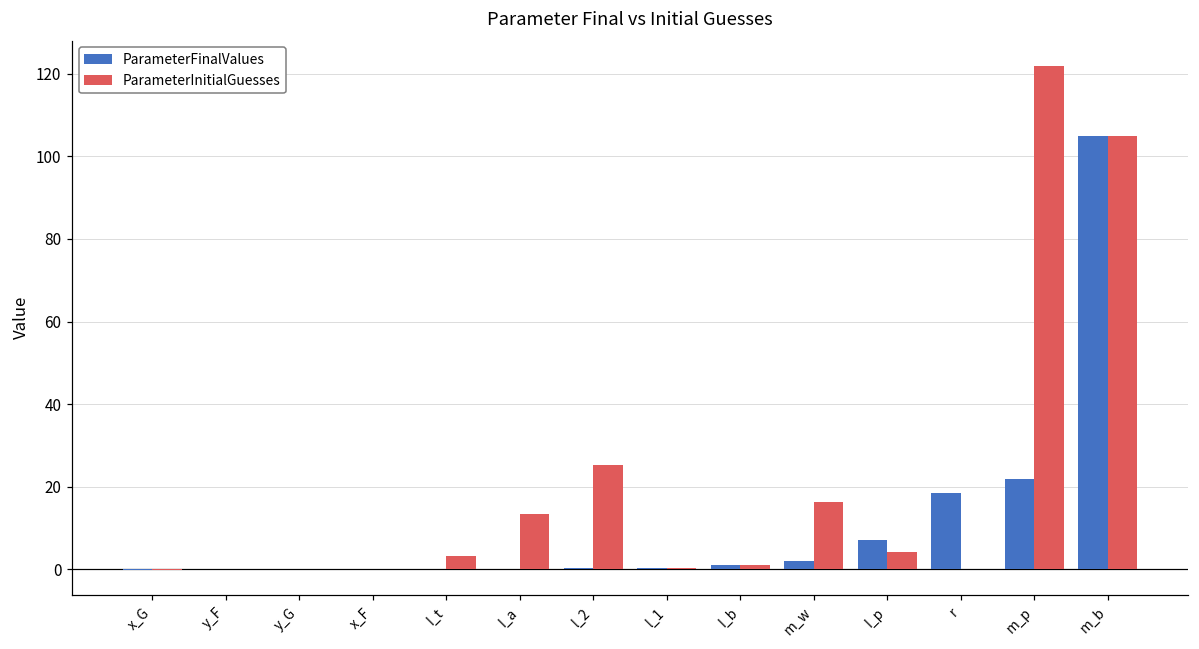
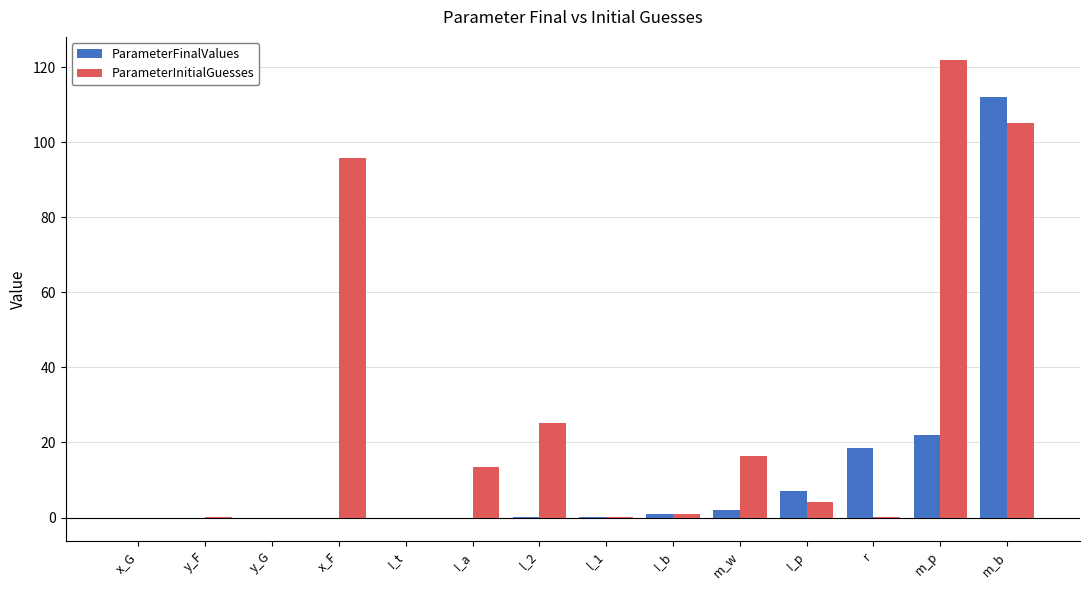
  {
    "ParameterFinalValues": {
      "y_G": 0,
      "I_b": 1,
      "m_w": 2,
      "I_p": 7,
      "r": 19,
      "m_p": 22,
-     "m_b": 105
+     "m_b": 112
    },
    "ParameterInitialGuesses": {
      "y_G": 0,
-     "x_F": 0,
-     "I_t": 3,
+     "x_F": 96,
+     "I_t": 0,
      "I_a": 13,
      "l_2": 25,
      "I_b": 1,
      "m_w": 16,
      "I_p": 4,
      "m_p": 122,
      "m_b": 105
    }
  }
